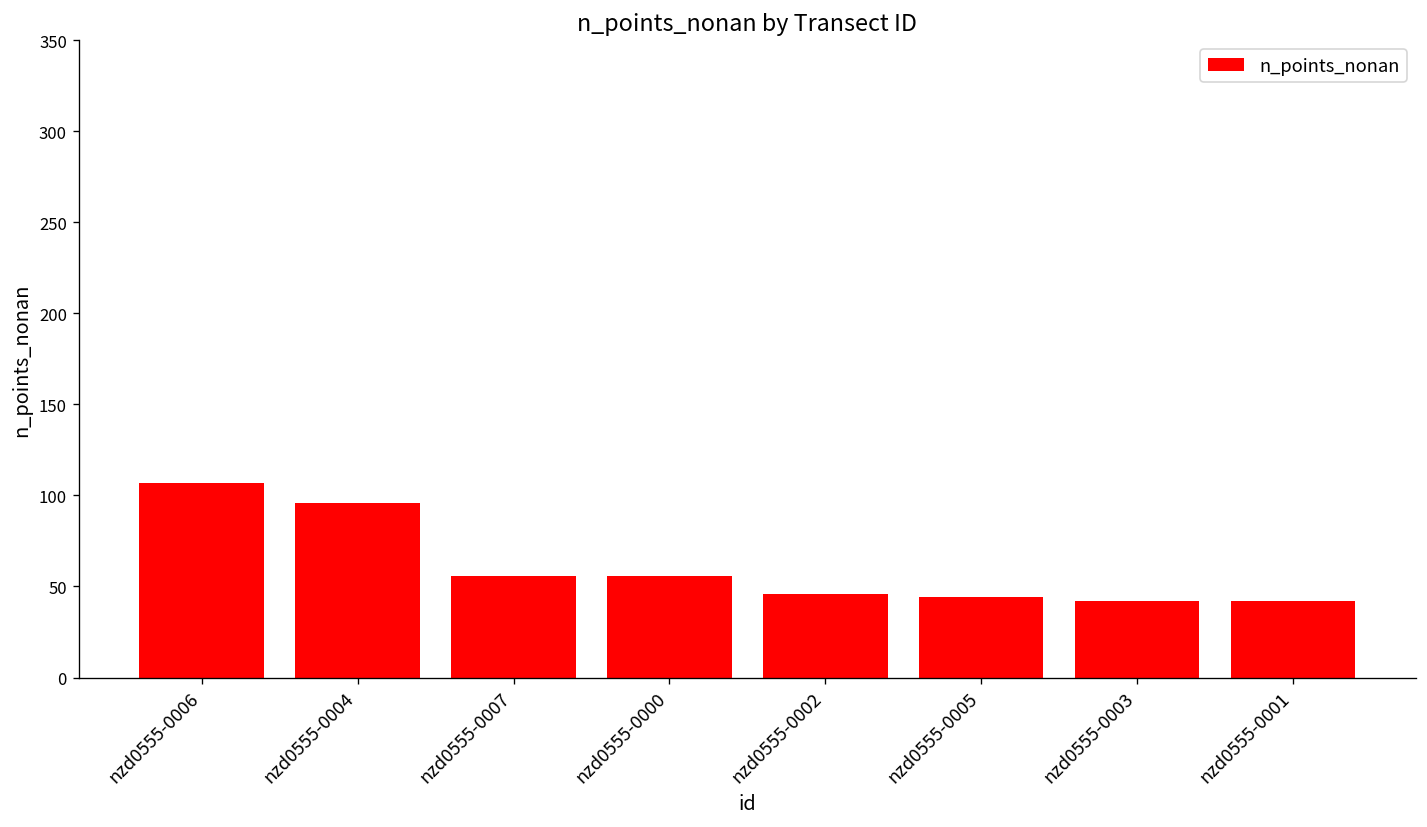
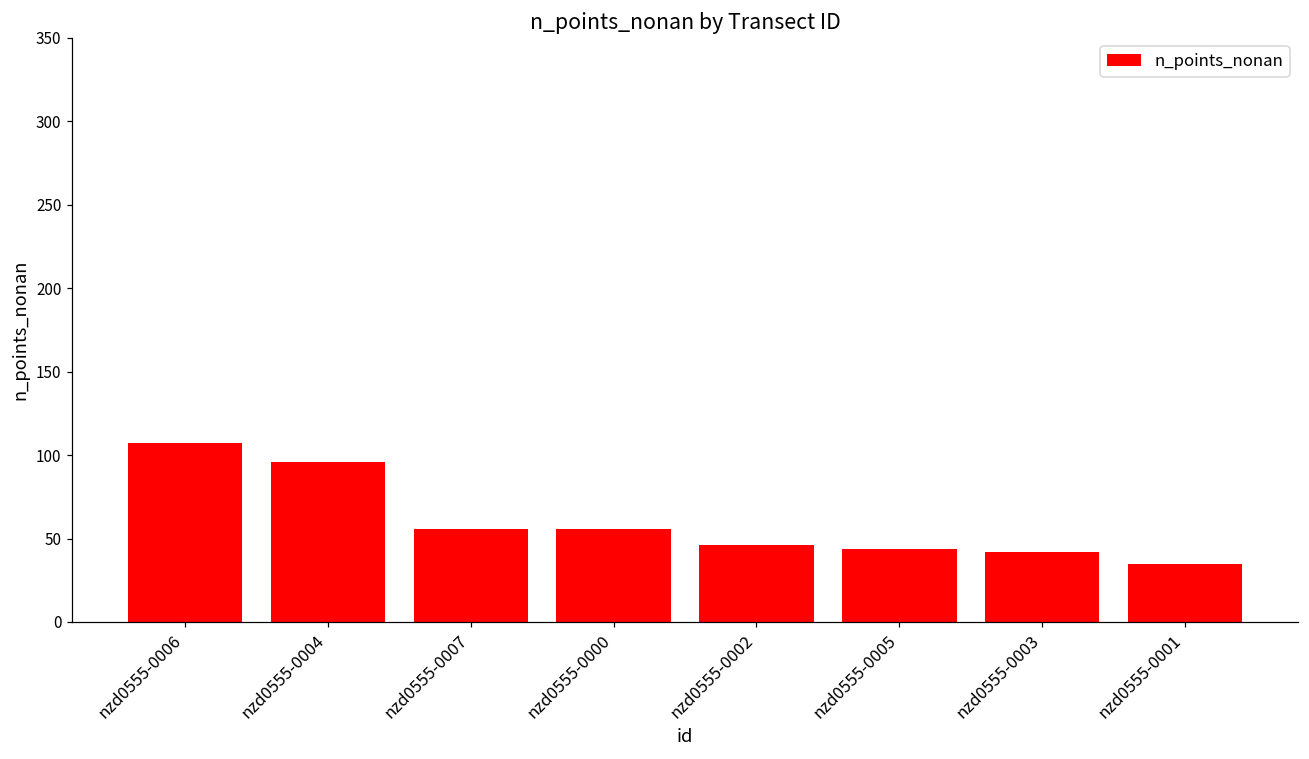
  {
    "nzd0555-0006": 107,
    "nzd0555-0004": 96,
    "nzd0555-0007": 56,
    "nzd0555-0000": 56,
    "nzd0555-0002": 46,
    "nzd0555-0005": 44,
    "nzd0555-0003": 42,
-   "nzd0555-0001": 42
+   "nzd0555-0001": 35
  }
